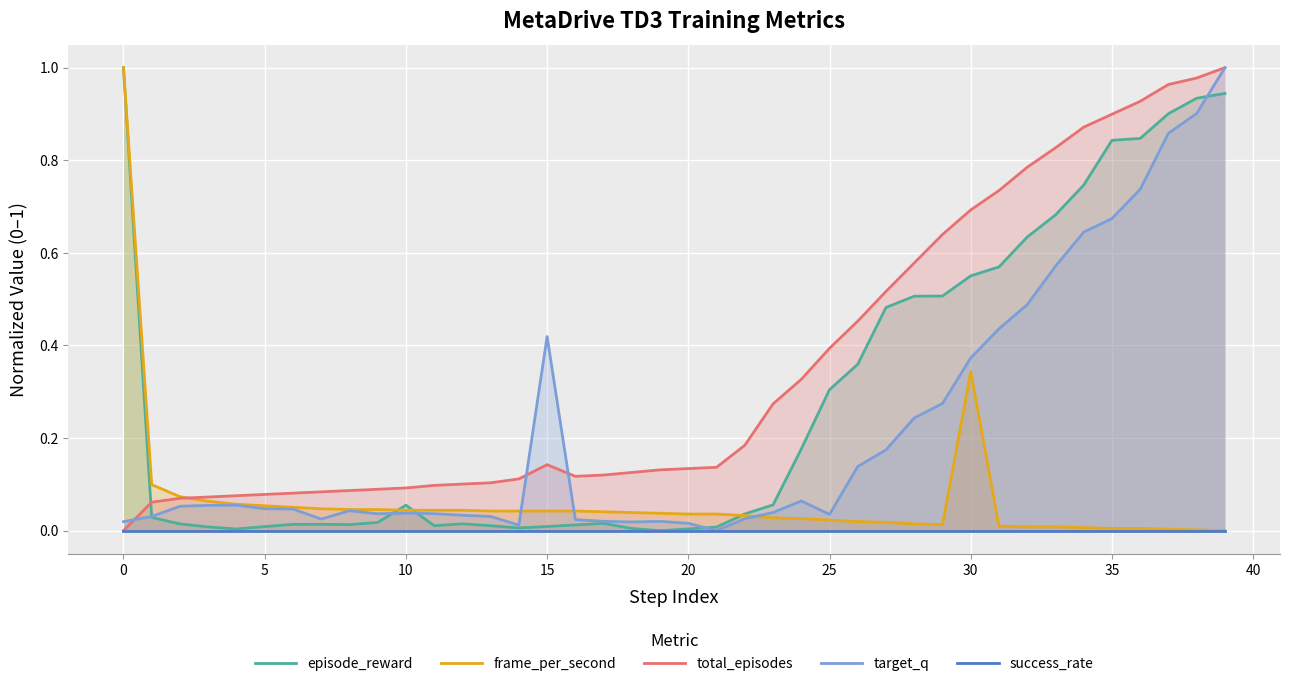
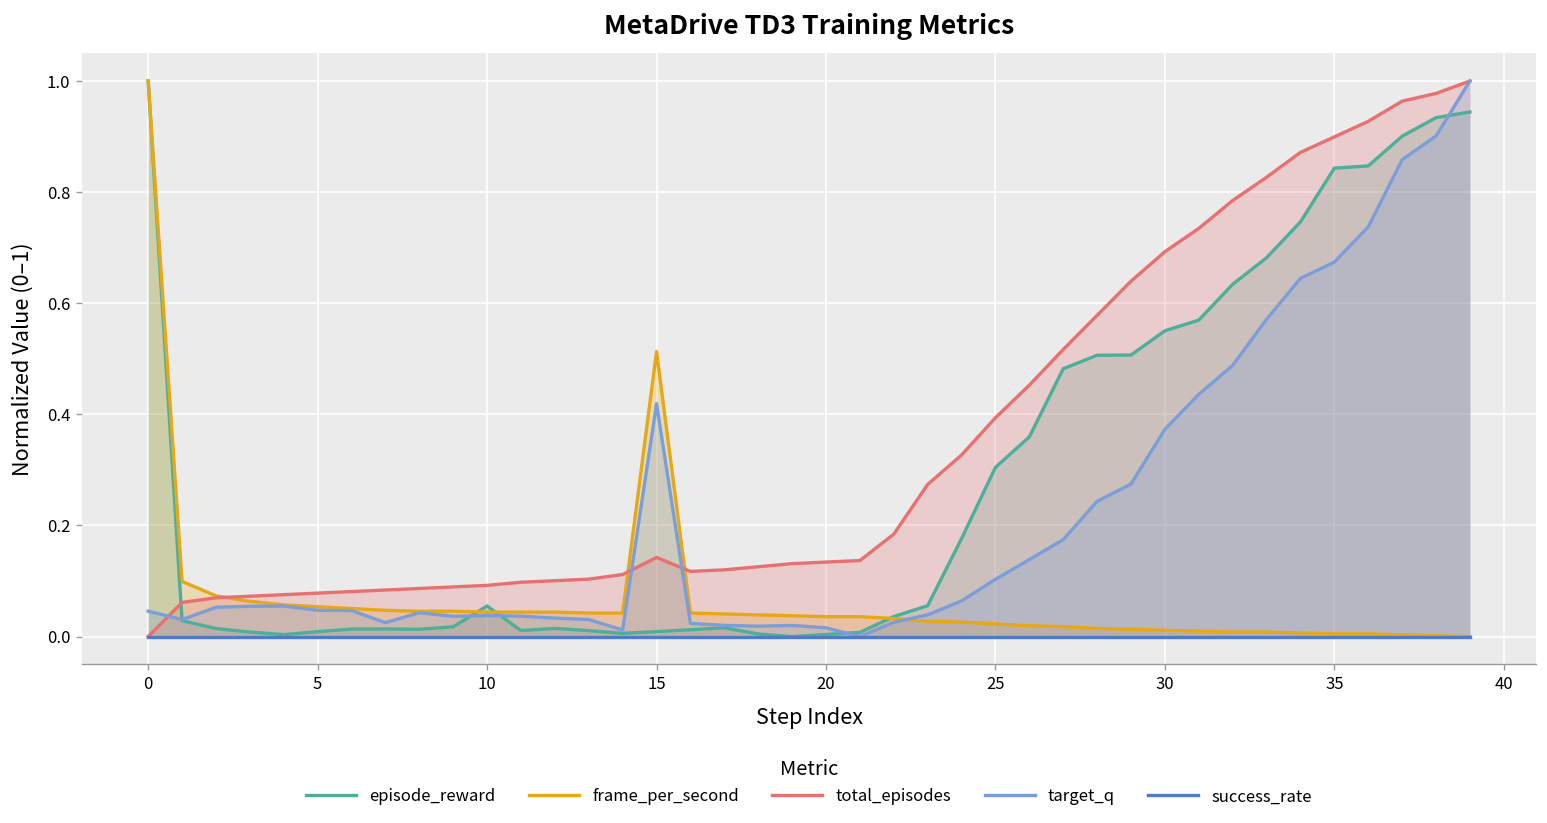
  {
    "episode_reward": {
      "5": 0.01,
      "10": 0.05,
      "15": 0.01,
      "25": 0.30,
      "30": 0.55,
      "35": 0.84
    },
    "frame_per_second": {
      "5": 0.05,
      "10": 0.04,
-     "15": 0.04,
+     "15": 0.51,
      "20": 0.04,
      "25": 0.02,
-     "30": 0.34
+     "30": 0.01
    },
    "total_episodes": {
      "5": 0.08,
      "10": 0.09,
      "15": 0.14,
      "20": 0.13,
      "25": 0.39,
      "30": 0.69,
      "35": 0.90
    },
    "target_q": {
-     "0": 0.02,
+     "0": 0.05,
      "5": 0.05,
      "10": 0.04,
      "15": 0.42,
      "20": 0.02,
-     "25": 0.04,
+     "25": 0.10,
      "30": 0.37,
      "35": 0.67
    },
    "success_rate": {
      "5": 0.00,
      "10": 0.00,
      "15": 0.00,
      "25": 0.00,
      "30": 0.00
    }
  }
